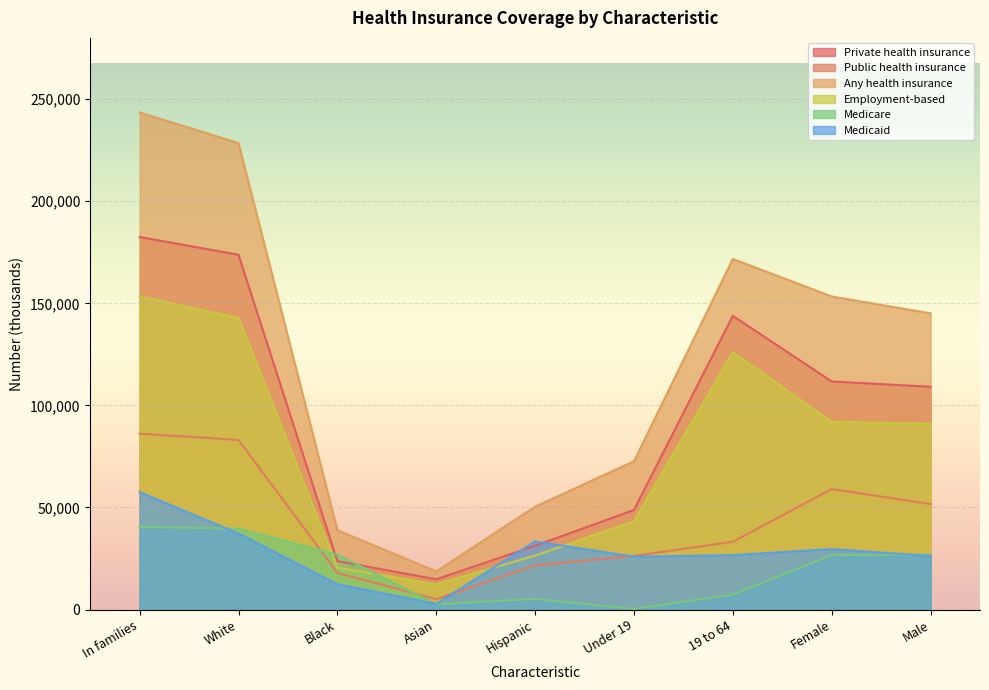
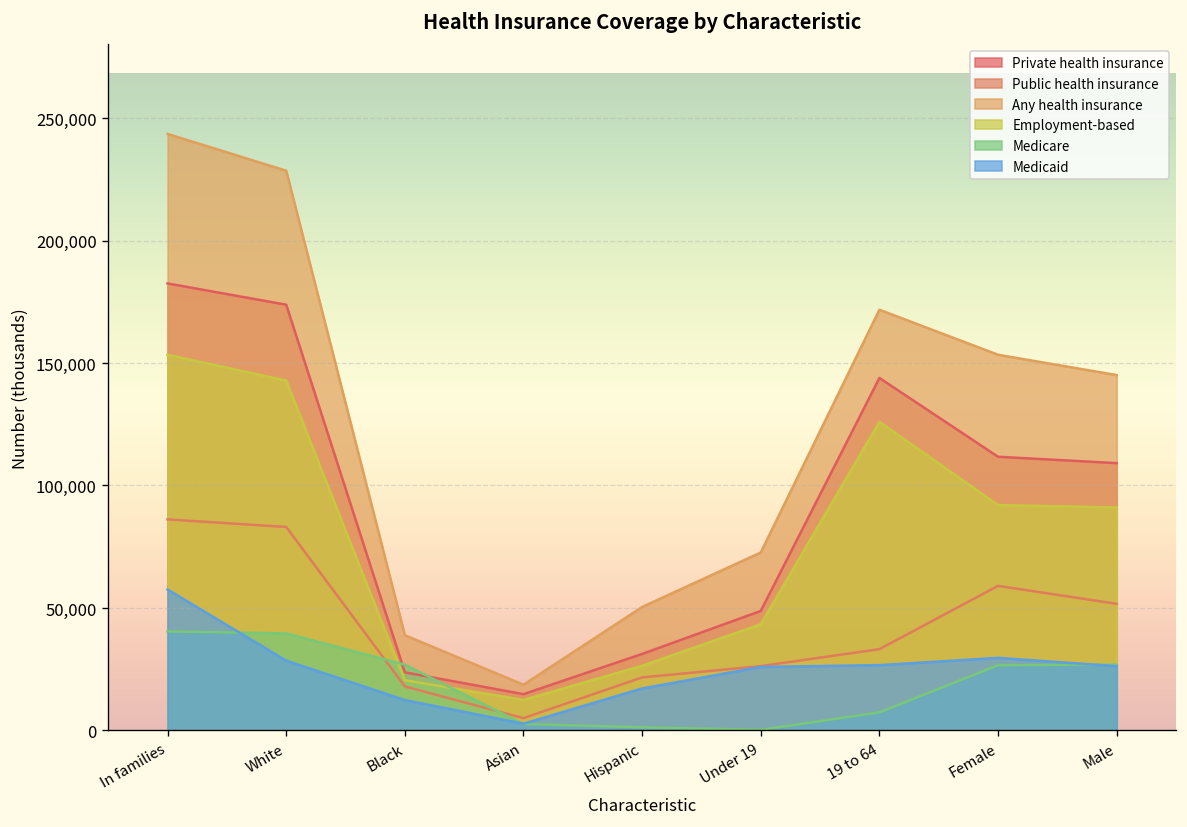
  {
    "Medicare": {
      "In families": "40,000",
      "White": "40,000",
      "Black": "27,000",
-     "Hispanic": "5,000",
+     "Hispanic": "1,000",
      "Under 19": "0",
      "19 to 64": "7,000",
      "Female": "27,000"
    },
    "Medicaid": {
      "In families": "58,000",
-     "White": "37,000",
+     "White": "28,000",
      "Black": "12,000",
-     "Hispanic": "33,000",
+     "Hispanic": "17,000",
      "19 to 64": "27,000",
      "Female": "30,000"
    }
  }
